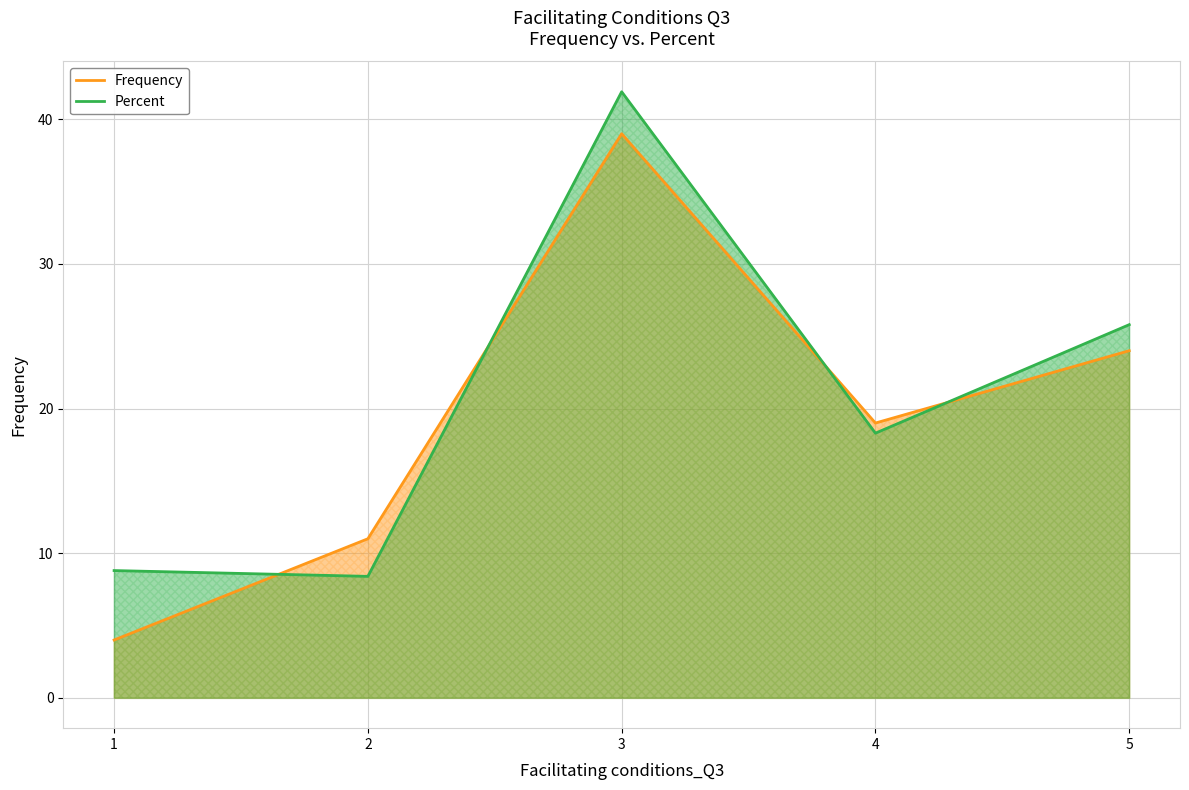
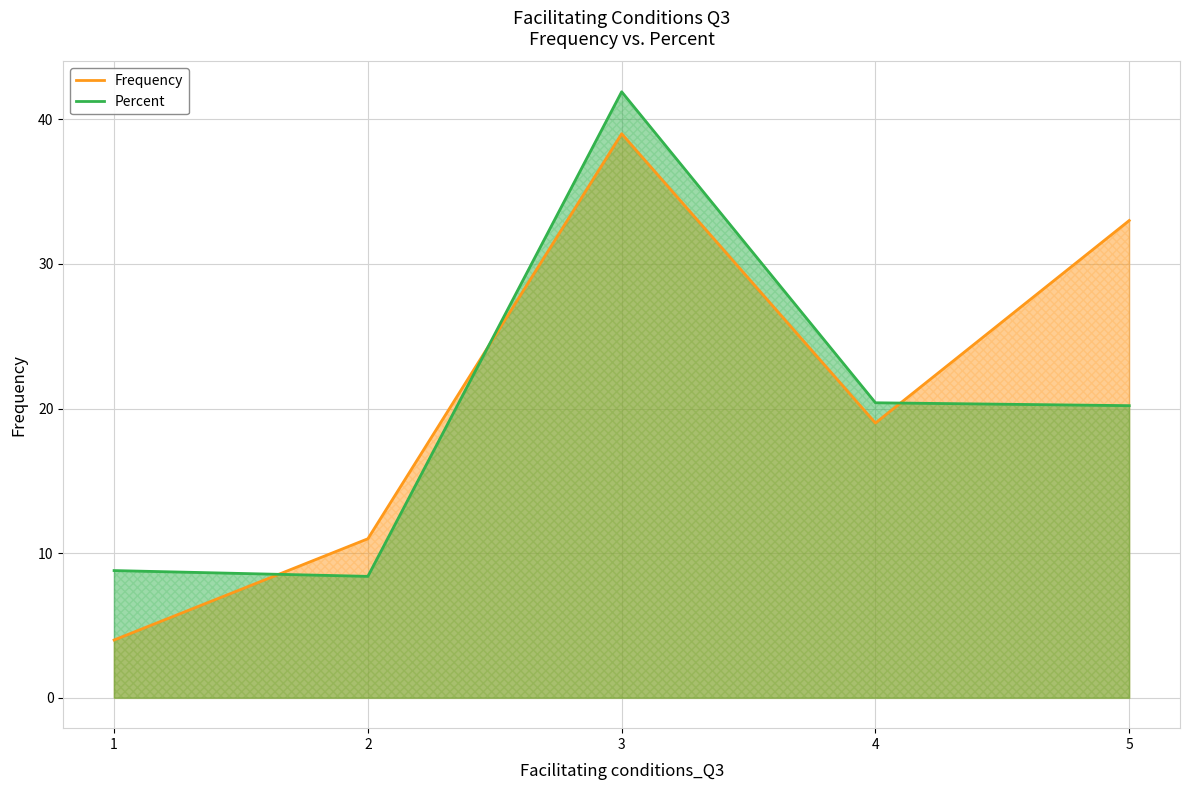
  {
    "Frequency": {
      "1": 4,
      "2": 11,
      "3": 39,
      "4": 19,
-     "5": 24
+     "5": 33
    },
    "Percent": {
      "1": 8.8,
      "2": 8.4,
      "3": 41.9,
-     "4": 18.3,
-     "5": 25.8
+     "4": 20.4,
+     "5": 20.2
    }
  }
